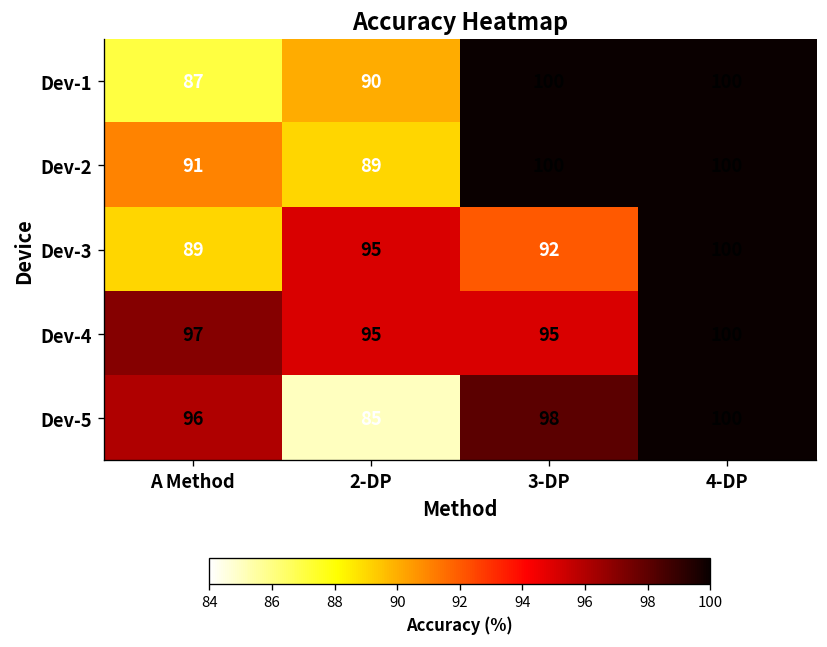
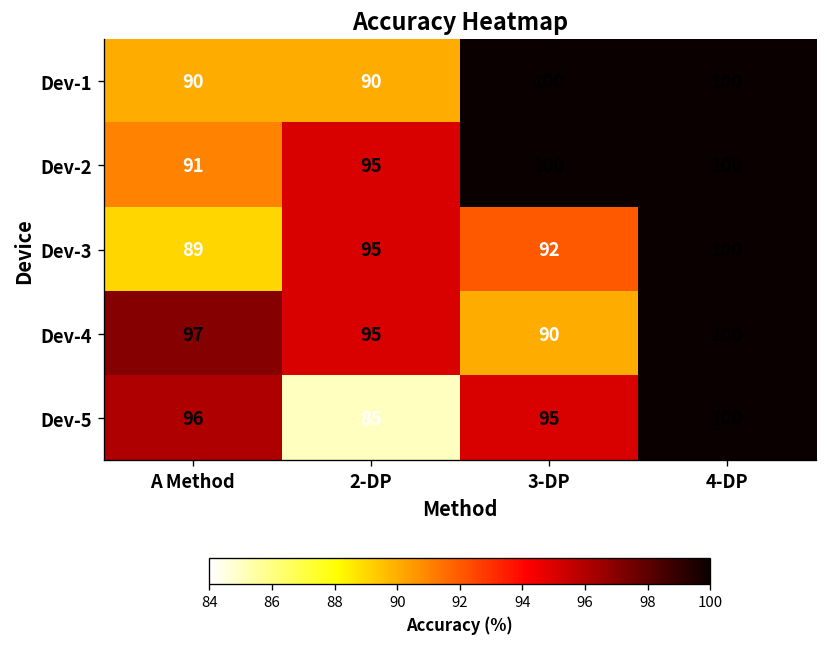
  {
    "Dev-1": {
-     "A Method": 87,
+     "A Method": 90,
      "2-DP": 90
    },
    "Dev-2": {
      "A Method": 91,
-     "2-DP": 89
+     "2-DP": 95
    },
    "Dev-3": {
      "A Method": 89,
      "2-DP": 95,
      "3-DP": 92
    },
    "Dev-4": {
      "A Method": 97,
      "2-DP": 95,
-     "3-DP": 95
+     "3-DP": 90
    },
    "Dev-5": {
      "A Method": 96,
      "2-DP": 85,
-     "3-DP": 98
+     "3-DP": 95
    }
  }
